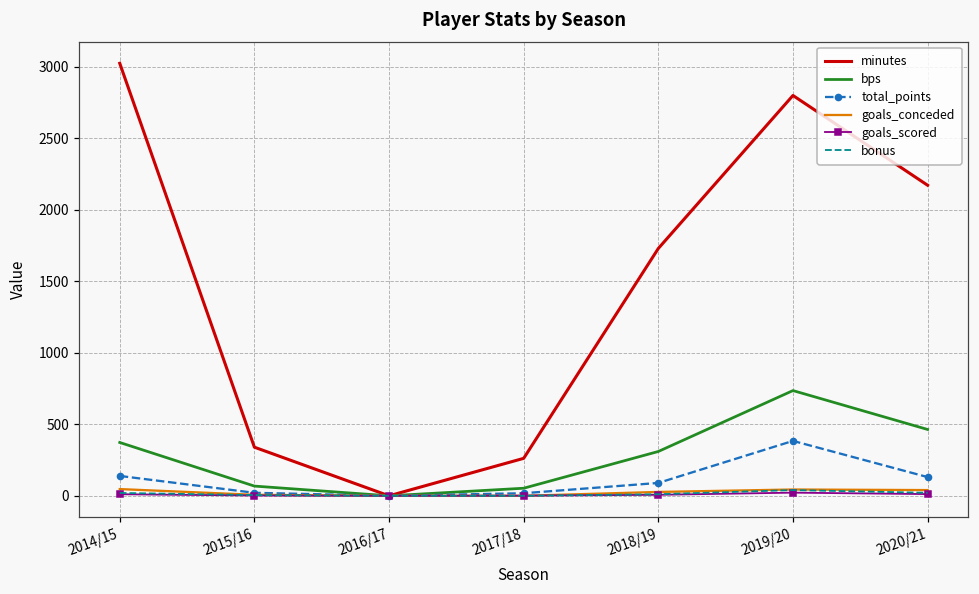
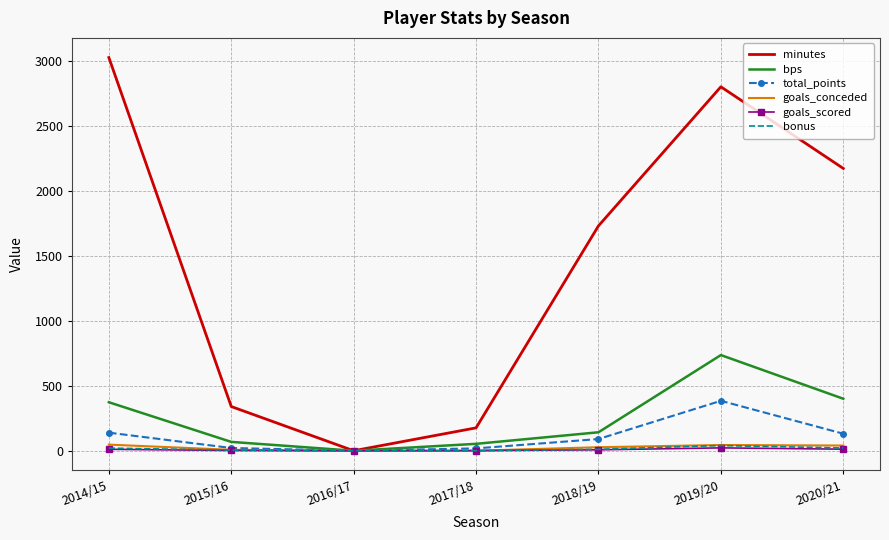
  {
    "minutes": {
      "2014/15": 3030,
      "2015/16": 340,
-     "2017/18": 260,
+     "2017/18": 180,
      "2018/19": 1730,
      "2019/20": 2800,
      "2020/21": 2170
    },
    "bps": {
      "2014/15": 370,
      "2015/16": 70,
      "2017/18": 50,
-     "2018/19": 310,
+     "2018/19": 140,
      "2019/20": 740,
-     "2020/21": 460
+     "2020/21": 400
    },
    "total_points": {
      "2014/15": 140,
      "2018/19": 90,
      "2019/20": 380,
      "2020/21": 130
    },
    "goals_conceded": {
      "2014/15": 50
    }
  }
